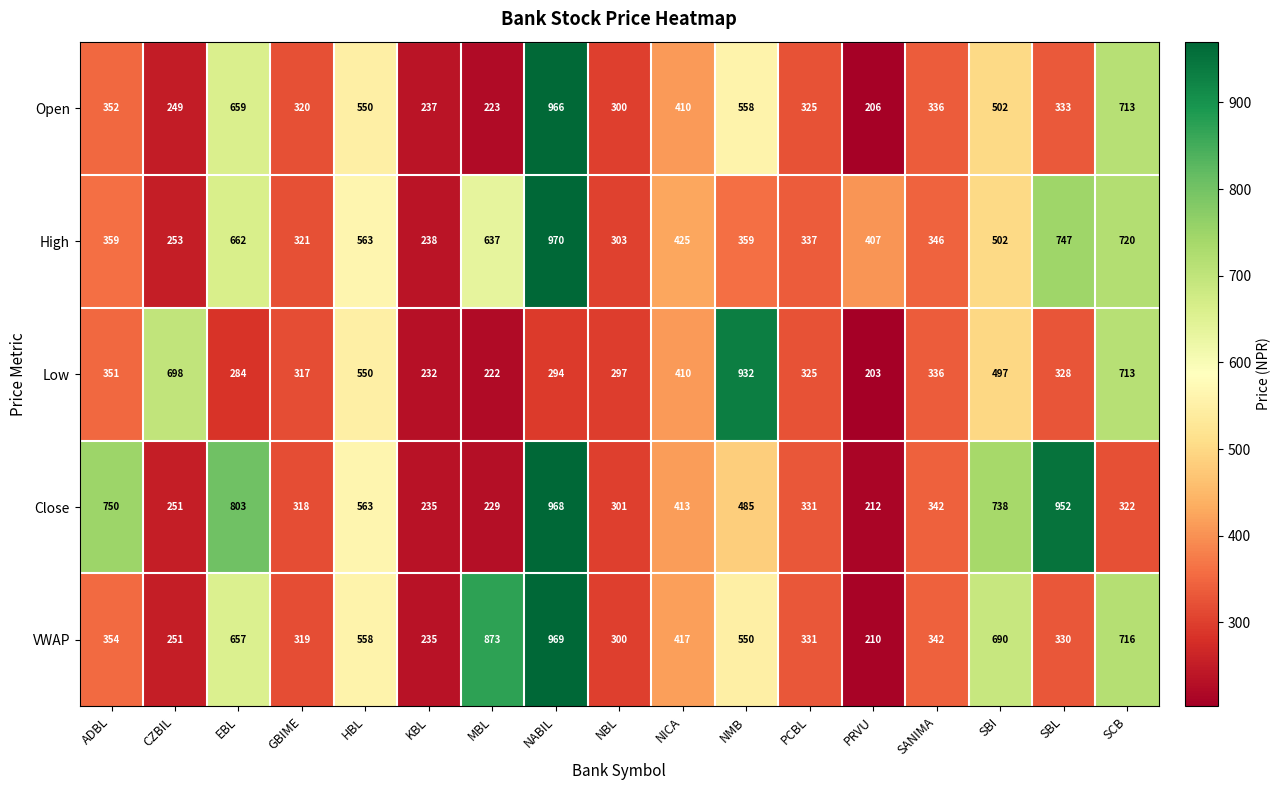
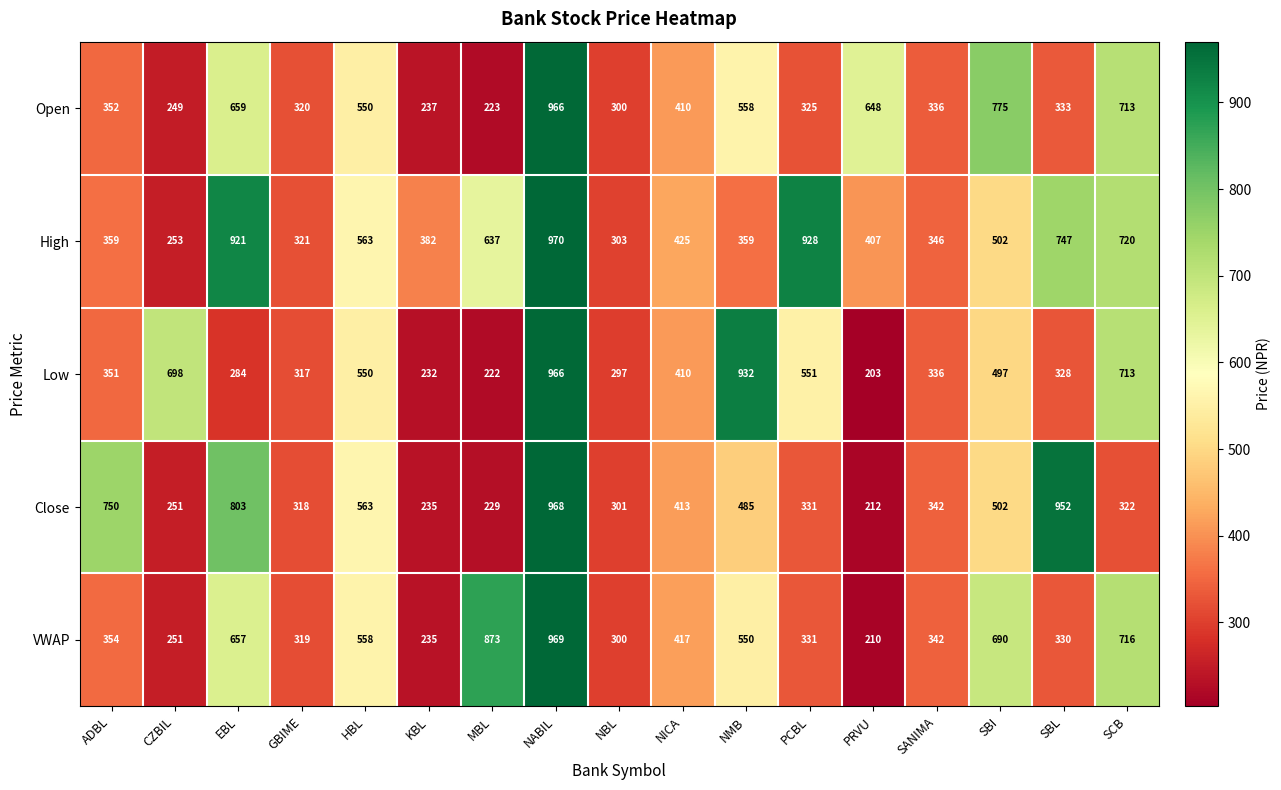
  {
    "Open": {
      "ADBL": 352,
      "CZBIL": 249,
      "EBL": 659,
      "GBIME": 320,
      "HBL": 550,
      "KBL": 237,
      "MBL": 223,
      "NABIL": 966,
      "NBL": 300,
      "NICA": 410,
      "NMB": 558,
      "PCBL": 325,
-     "PRVU": 206,
+     "PRVU": 648,
      "SANIMA": 336,
-     "SBI": 502,
+     "SBI": 775,
      "SBL": 333,
      "SCB": 713
    },
    "High": {
      "ADBL": 359,
      "CZBIL": 253,
-     "EBL": 662,
+     "EBL": 921,
      "GBIME": 321,
      "HBL": 563,
-     "KBL": 238,
+     "KBL": 382,
      "MBL": 637,
      "NABIL": 970,
      "NBL": 303,
      "NICA": 425,
      "NMB": 359,
-     "PCBL": 337,
+     "PCBL": 928,
      "PRVU": 407,
      "SANIMA": 346,
      "SBI": 502,
      "SBL": 747,
      "SCB": 720
    },
    "Low": {
      "ADBL": 351,
      "CZBIL": 698,
      "EBL": 284,
      "GBIME": 317,
      "HBL": 550,
      "KBL": 232,
      "MBL": 222,
-     "NABIL": 294,
+     "NABIL": 966,
      "NBL": 297,
      "NICA": 410,
      "NMB": 932,
-     "PCBL": 325,
+     "PCBL": 551,
      "PRVU": 203,
      "SANIMA": 336,
      "SBI": 497,
      "SBL": 328,
      "SCB": 713
    },
    "Close": {
      "ADBL": 750,
      "CZBIL": 251,
      "EBL": 803,
      "GBIME": 318,
      "HBL": 563,
      "KBL": 235,
      "MBL": 229,
      "NABIL": 968,
      "NBL": 301,
      "NICA": 413,
      "NMB": 485,
      "PCBL": 331,
      "PRVU": 212,
      "SANIMA": 342,
-     "SBI": 738,
+     "SBI": 502,
      "SBL": 952,
      "SCB": 322
    },
    "VWAP": {
      "ADBL": 354,
      "CZBIL": 251,
      "EBL": 657,
      "GBIME": 319,
      "HBL": 558,
      "KBL": 235,
      "MBL": 873,
      "NABIL": 969,
      "NBL": 300,
      "NICA": 417,
      "NMB": 550,
      "PCBL": 331,
      "PRVU": 210,
      "SANIMA": 342,
      "SBI": 690,
      "SBL": 330,
      "SCB": 716
    }
  }
